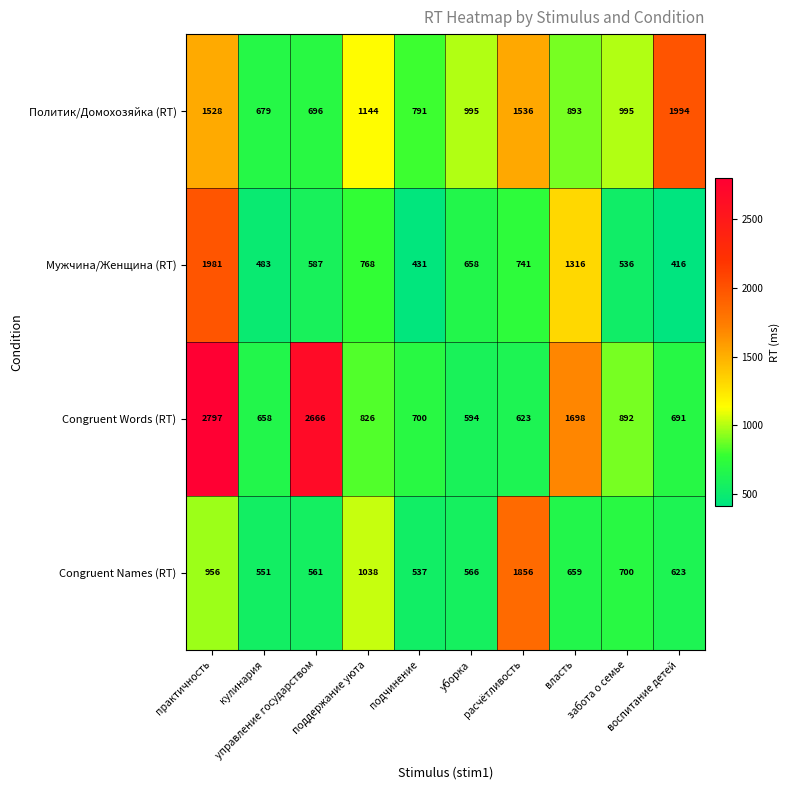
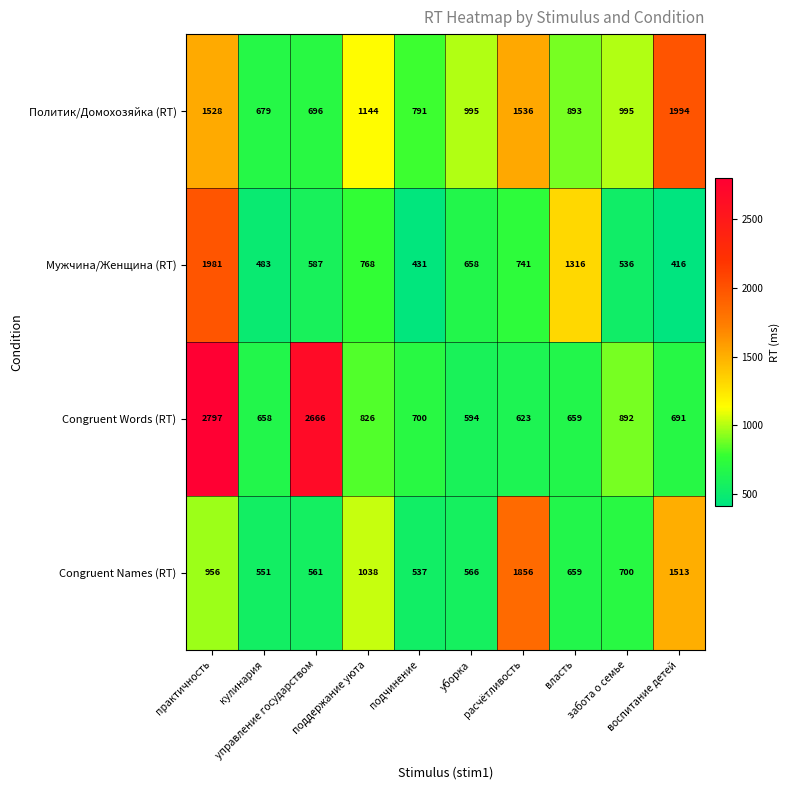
  {
    "Политик/Домохозяйка (RT)": {
      "практичность": 1528,
      "кулинария": 679,
      "управление государством": 696,
      "поддержание уюта": 1144,
      "подчинение": 791,
      "уборка": 995,
      "расчётливость": 1536,
      "власть": 893,
      "забота о семье": 995,
      "воспитание детей": 1994
    },
    "Мужчина/Женщина (RT)": {
      "практичность": 1981,
      "кулинария": 483,
      "управление государством": 587,
      "поддержание уюта": 768,
      "подчинение": 431,
      "уборка": 658,
      "расчётливость": 741,
      "власть": 1316,
      "забота о семье": 536,
      "воспитание детей": 416
    },
    "Congruent Words (RT)": {
      "практичность": 2797,
      "кулинария": 658,
      "управление государством": 2666,
      "поддержание уюта": 826,
      "подчинение": 700,
      "уборка": 594,
      "расчётливость": 623,
-     "власть": 1698,
+     "власть": 659,
      "забота о семье": 892,
      "воспитание детей": 691
    },
    "Congruent Names (RT)": {
      "практичность": 956,
      "кулинария": 551,
      "управление государством": 561,
      "поддержание уюта": 1038,
      "подчинение": 537,
      "уборка": 566,
      "расчётливость": 1856,
      "власть": 659,
      "забота о семье": 700,
-     "воспитание детей": 623
+     "воспитание детей": 1513
    }
  }
